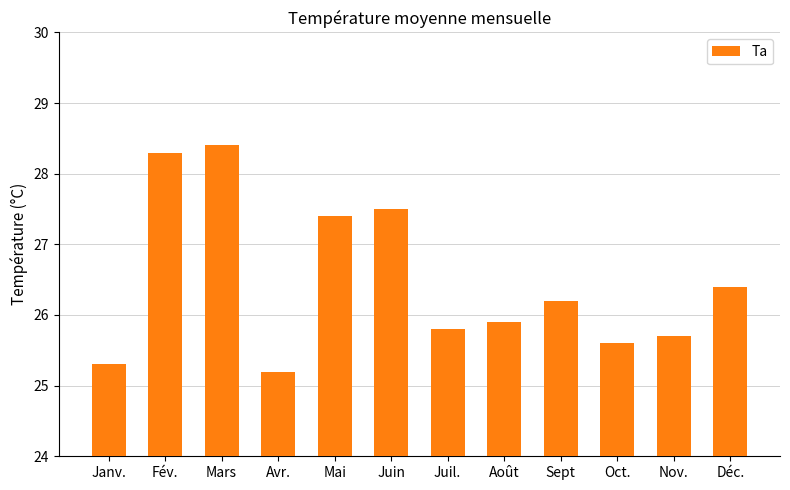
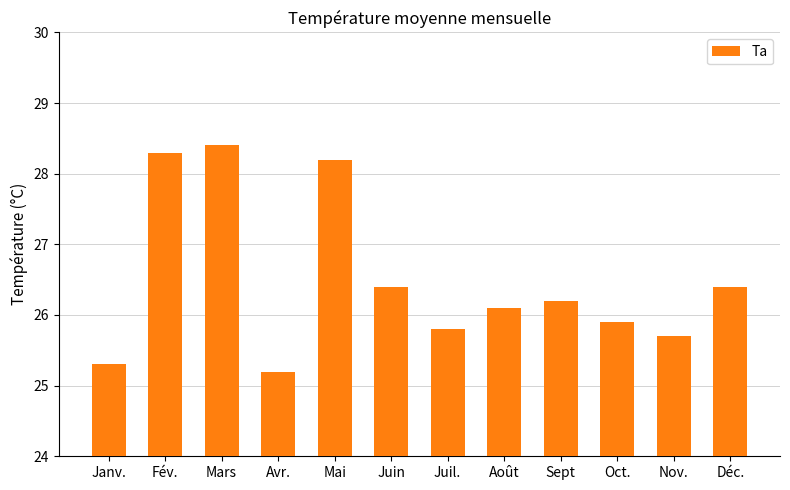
  {
    "Janv.": 25.3,
    "Fév.": 28.3,
    "Mars": 28.4,
    "Avr.": 25.2,
-   "Mai": 27.4,
-   "Juin": 27.5,
+   "Mai": 28.2,
+   "Juin": 26.4,
    "Juil.": 25.8,
-   "Août": 25.9,
+   "Août": 26.1,
    "Sept": 26.2,
-   "Oct.": 25.6,
+   "Oct.": 25.9,
    "Nov.": 25.7,
    "Déc.": 26.4
  }
